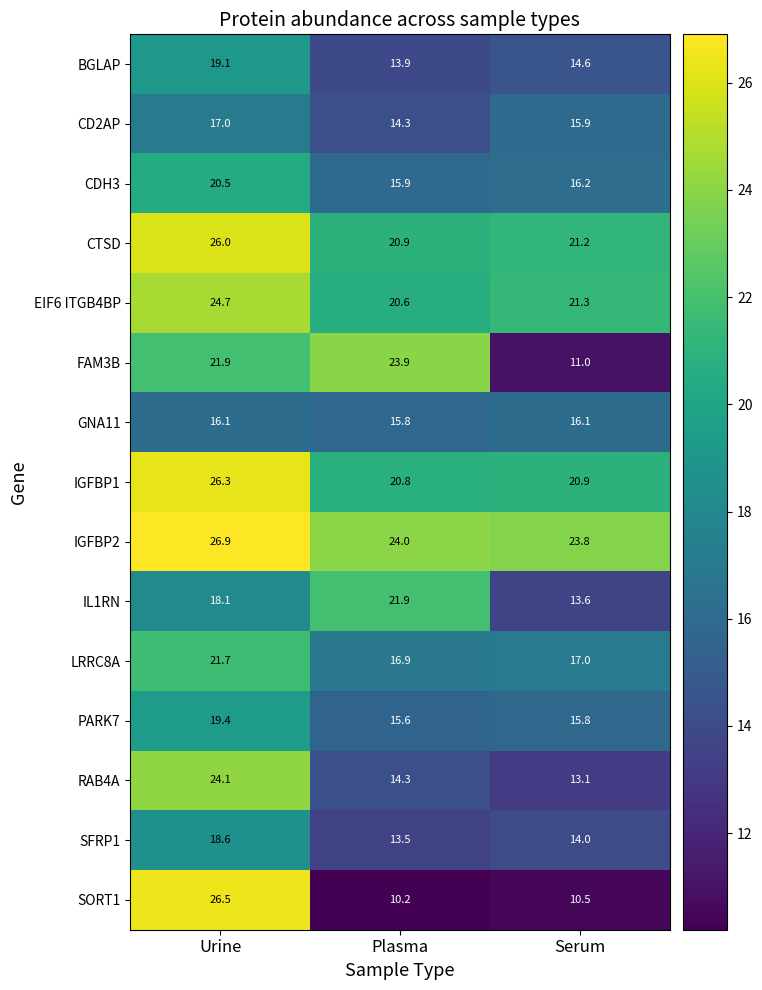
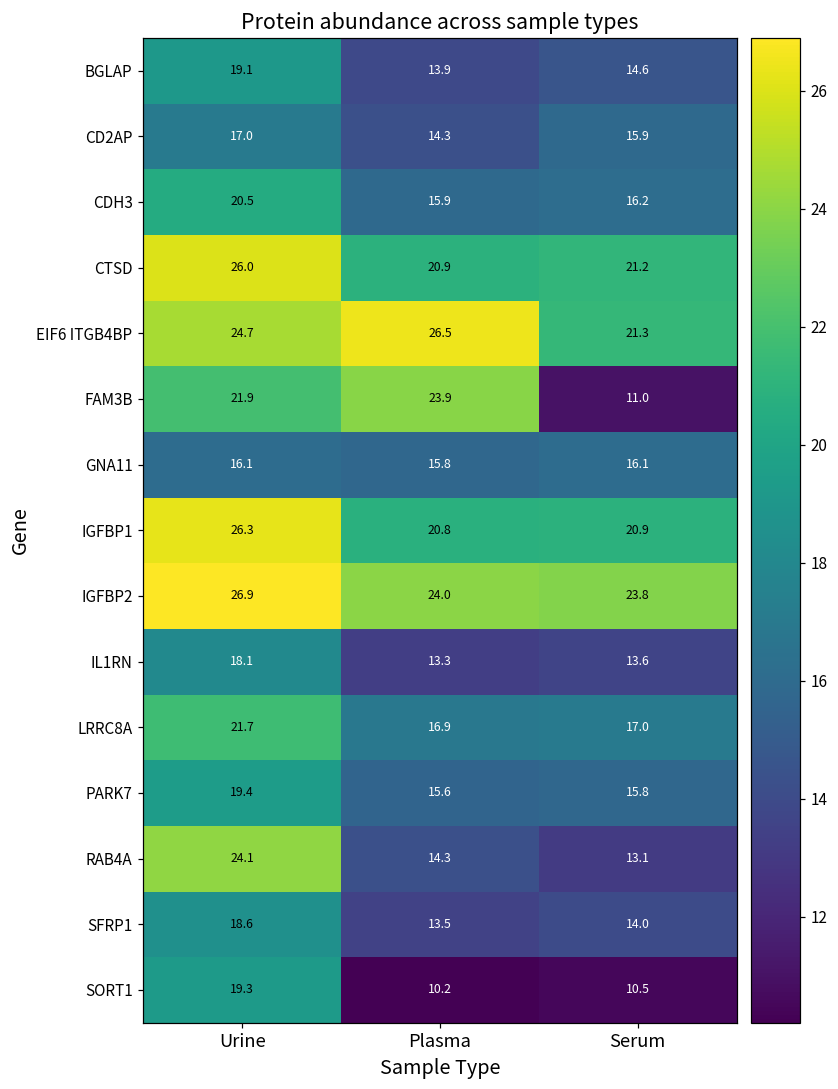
  {
    "BGLAP": {
      "Urine": 19.1,
      "Plasma": 13.9,
      "Serum": 14.6
    },
    "CD2AP": {
      "Urine": 17.0,
      "Plasma": 14.3,
      "Serum": 15.9
    },
    "CDH3": {
      "Urine": 20.5,
      "Plasma": 15.9,
      "Serum": 16.2
    },
    "CTSD": {
      "Urine": 26.0,
      "Plasma": 20.9,
      "Serum": 21.2
    },
    "EIF6 ITGB4BP": {
      "Urine": 24.7,
-     "Plasma": 20.6,
+     "Plasma": 26.5,
      "Serum": 21.3
    },
    "FAM3B": {
      "Urine": 21.9,
      "Plasma": 23.9,
      "Serum": 11.0
    },
    "GNA11": {
      "Urine": 16.1,
      "Plasma": 15.8,
      "Serum": 16.1
    },
    "IGFBP1": {
      "Urine": 26.3,
      "Plasma": 20.8,
      "Serum": 20.9
    },
    "IGFBP2": {
      "Urine": 26.9,
      "Plasma": 24.0,
      "Serum": 23.8
    },
    "IL1RN": {
      "Urine": 18.1,
-     "Plasma": 21.9,
+     "Plasma": 13.3,
      "Serum": 13.6
    },
    "LRRC8A": {
      "Urine": 21.7,
      "Plasma": 16.9,
      "Serum": 17.0
    },
    "PARK7": {
      "Urine": 19.4,
      "Plasma": 15.6,
      "Serum": 15.8
    },
    "RAB4A": {
      "Urine": 24.1,
      "Plasma": 14.3,
      "Serum": 13.1
    },
    "SFRP1": {
      "Urine": 18.6,
      "Plasma": 13.5,
      "Serum": 14.0
    },
    "SORT1": {
-     "Urine": 26.5,
+     "Urine": 19.3,
      "Plasma": 10.2,
      "Serum": 10.5
    }
  }
